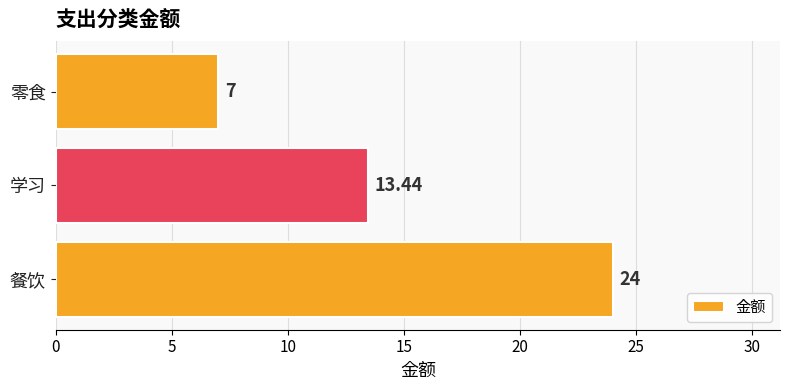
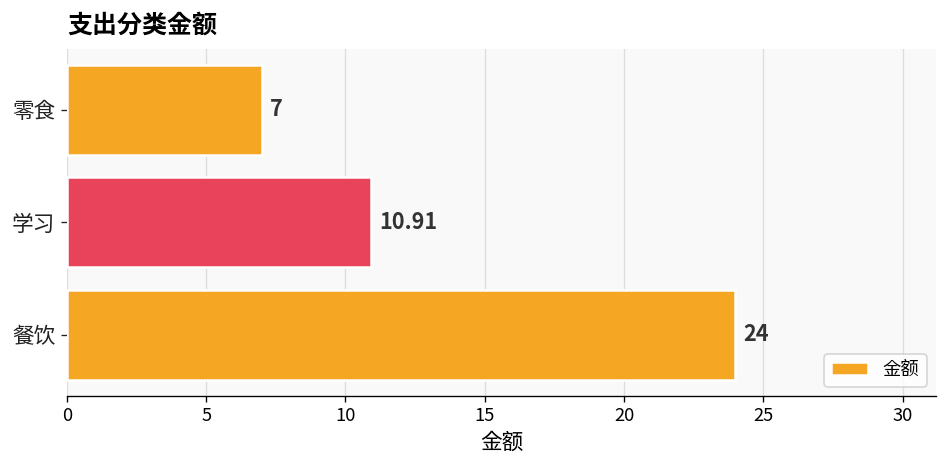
  {
    "零食": 7,
-   "学习": 13.44,
+   "学习": 10.91,
    "餐饮": 24
  }
